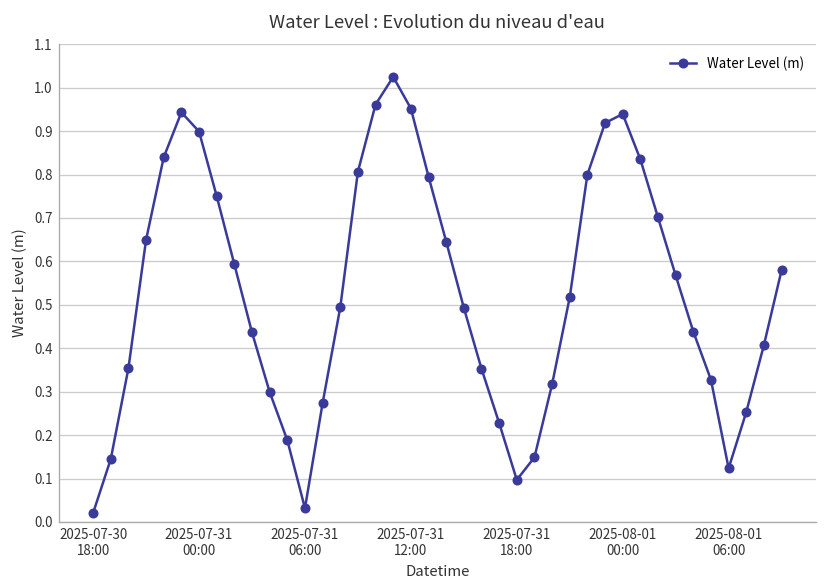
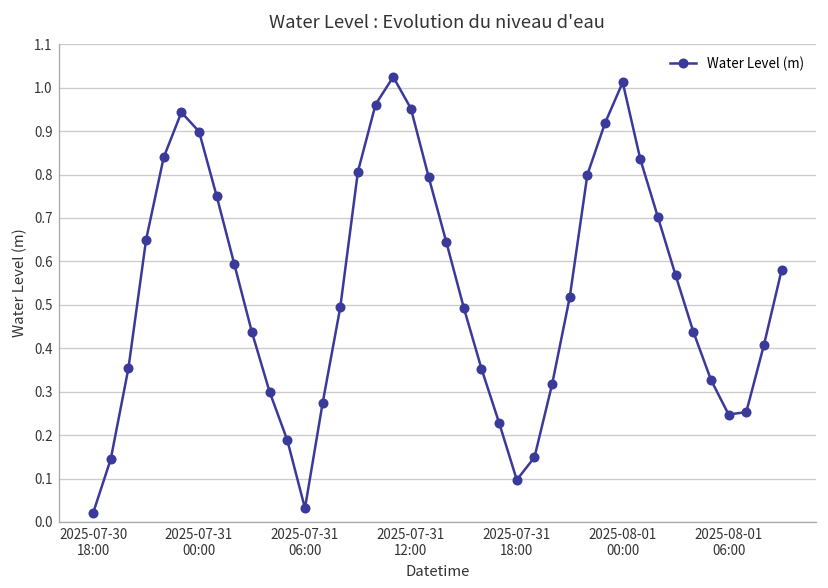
  {
    "2025-07-30 18:00": 0.02,
    "2025-07-31 00:00": 0.90,
    "2025-07-31 06:00": 0.03,
    "2025-07-31 12:00": 0.95,
    "2025-07-31 18:00": 0.10,
-   "2025-08-01 00:00": 0.94,
-   "2025-08-01 06:00": 0.12
+   "2025-08-01 00:00": 1.01,
+   "2025-08-01 06:00": 0.25
  }
